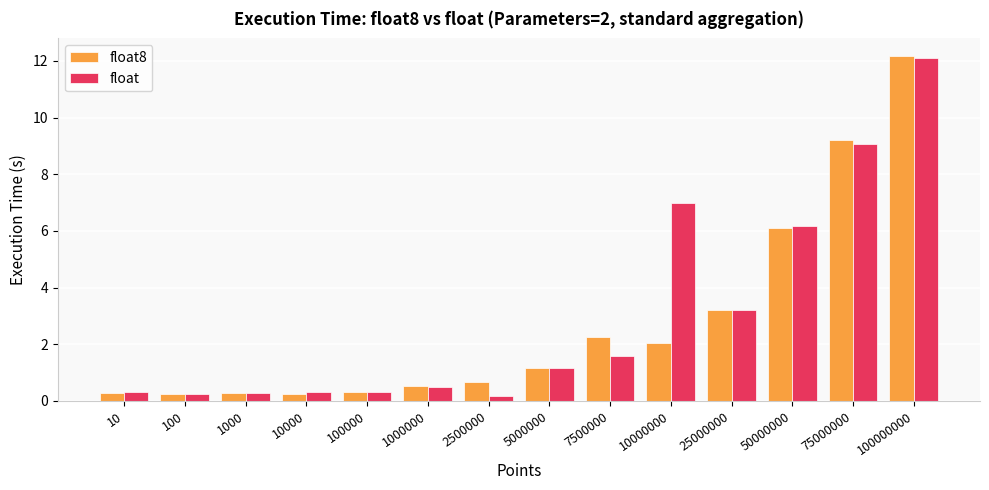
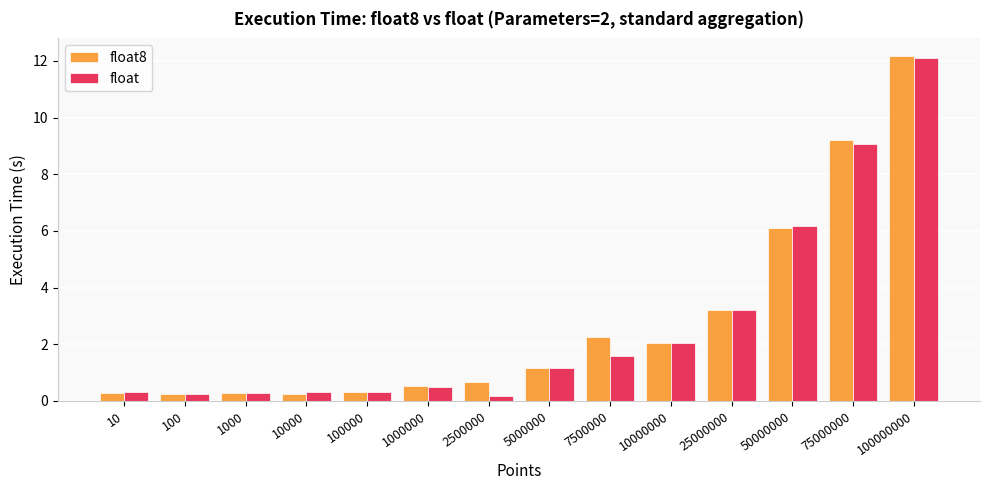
  {
    "float8": {
      "10": 0.3,
      "100": 0.3,
      "1000": 0.3,
      "10000": 0.3,
      "100000": 0.3,
      "1000000": 0.5,
      "2500000": 0.7,
      "5000000": 1.2,
      "7500000": 2.2,
      "10000000": 2.0,
      "25000000": 3.2,
      "50000000": 6.1,
      "75000000": 9.2,
      "100000000": 12.2
    },
    "float": {
      "10": 0.3,
      "100": 0.2,
      "1000": 0.3,
      "10000": 0.3,
      "100000": 0.3,
      "1000000": 0.5,
      "2500000": 0.2,
      "5000000": 1.2,
      "7500000": 1.6,
-     "10000000": 7.0,
+     "10000000": 2.0,
      "25000000": 3.2,
      "50000000": 6.2,
      "75000000": 9.1,
      "100000000": 12.1
    }
  }
